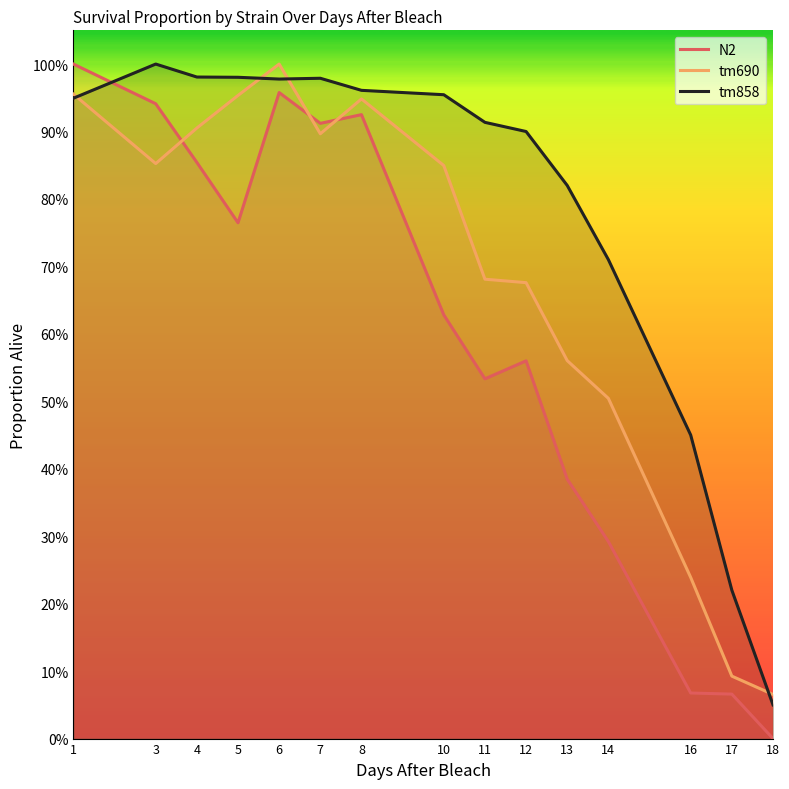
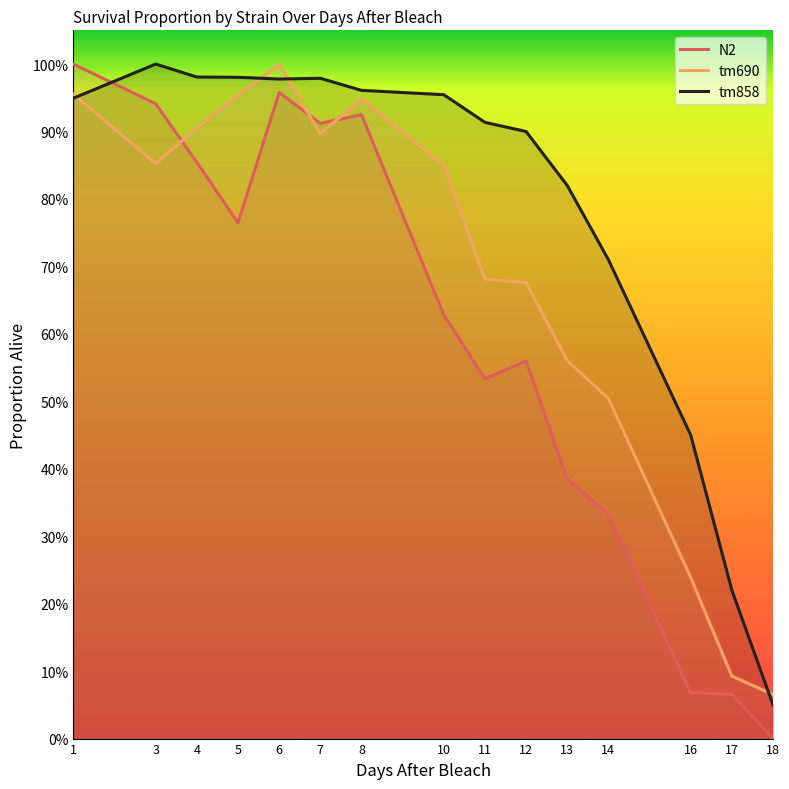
  {
    "N2": {
      "1": "100%",
      "3": "94%",
      "4": "85%",
      "5": "76%",
      "6": "96%",
      "7": "91%",
      "8": "93%",
      "10": "63%",
      "11": "53%",
      "12": "56%",
      "13": "38%",
-     "14": "29%",
+     "14": "33%",
      "16": "7%",
      "17": "7%",
      "18": "0%"
    },
    "tm690": {
      "1": "96%",
      "3": "85%",
      "4": "91%",
      "5": "95%",
      "6": "100%",
      "7": "90%",
      "8": "95%",
      "10": "85%",
      "11": "68%",
      "12": "68%",
      "13": "56%",
      "14": "50%",
      "16": "24%",
      "17": "9%",
      "18": "7%"
    },
    "tm858": {
      "1": "95%",
      "3": "100%",
      "4": "98%",
      "5": "98%",
      "6": "98%",
      "7": "98%",
      "8": "96%",
      "10": "95%",
      "11": "91%",
      "12": "90%",
      "13": "82%",
      "14": "71%",
      "16": "45%",
      "17": "22%",
      "18": "5%"
    }
  }
